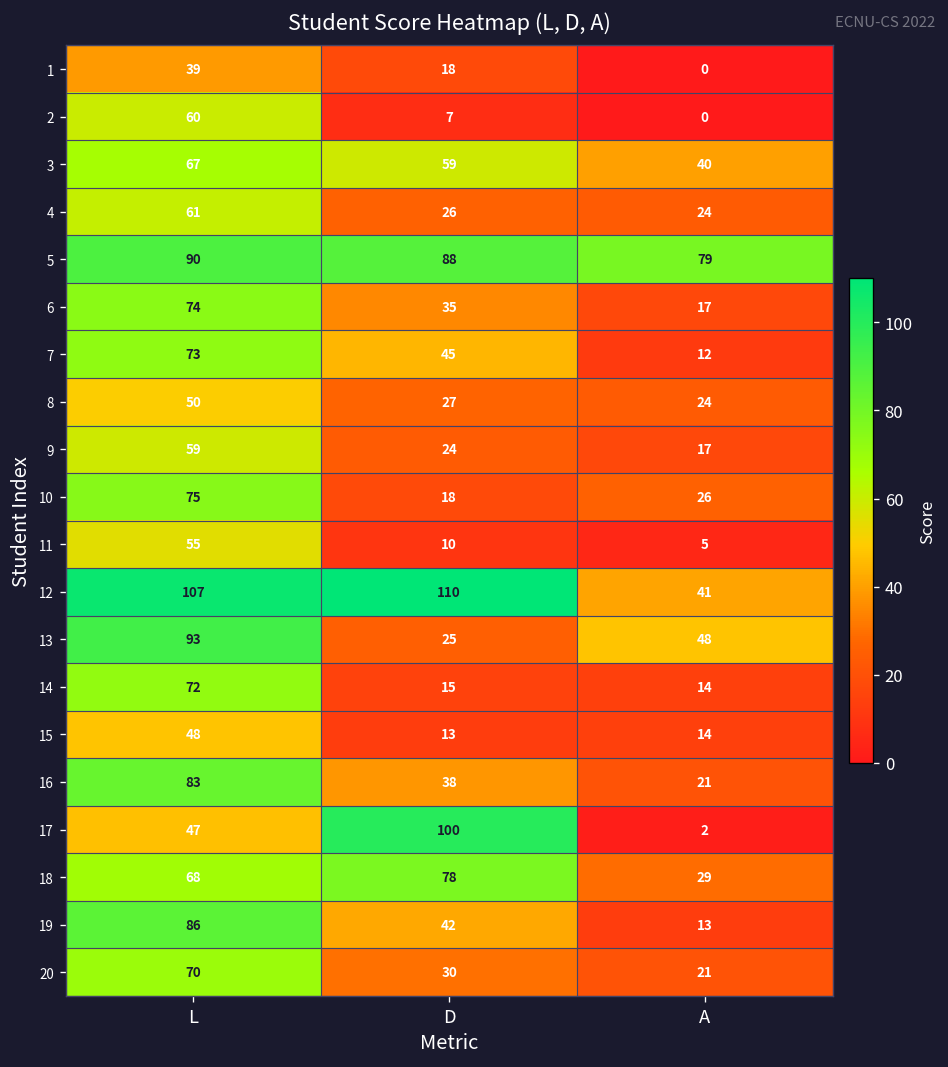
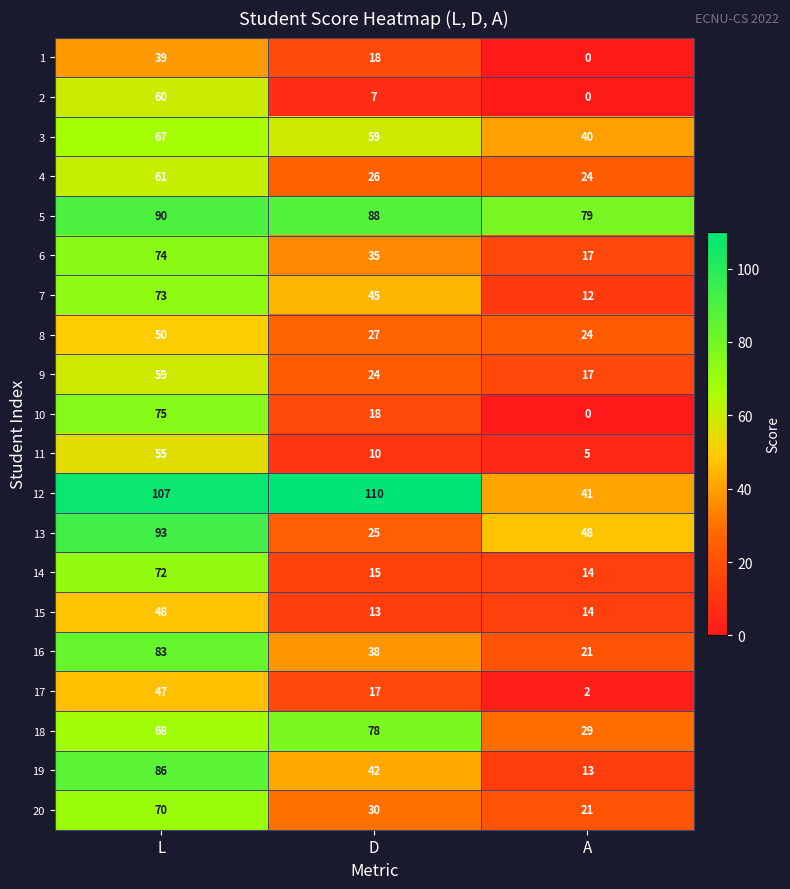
  {
    "1": {
      "L": 39,
      "D": 18,
      "A": 0
    },
    "2": {
      "L": 60,
      "D": 7,
      "A": 0
    },
    "3": {
      "L": 67,
      "D": 59,
      "A": 40
    },
    "4": {
      "L": 61,
      "D": 26,
      "A": 24
    },
    "5": {
      "L": 90,
      "D": 88,
      "A": 79
    },
    "6": {
      "L": 74,
      "D": 35,
      "A": 17
    },
    "7": {
      "L": 73,
      "D": 45,
      "A": 12
    },
    "8": {
      "L": 50,
      "D": 27,
      "A": 24
    },
    "9": {
      "L": 59,
      "D": 24,
      "A": 17
    },
    "10": {
      "L": 75,
      "D": 18,
-     "A": 26
+     "A": 0
    },
    "11": {
      "L": 55,
      "D": 10,
      "A": 5
    },
    "12": {
      "L": 107,
      "D": 110,
      "A": 41
    },
    "13": {
      "L": 93,
      "D": 25,
      "A": 48
    },
    "14": {
      "L": 72,
      "D": 15,
      "A": 14
    },
    "15": {
      "L": 48,
      "D": 13,
      "A": 14
    },
    "16": {
      "L": 83,
      "D": 38,
      "A": 21
    },
    "17": {
      "L": 47,
-     "D": 100,
+     "D": 17,
      "A": 2
    },
    "18": {
      "L": 68,
      "D": 78,
      "A": 29
    },
    "19": {
      "L": 86,
      "D": 42,
      "A": 13
    },
    "20": {
      "L": 70,
      "D": 30,
      "A": 21
    }
  }
